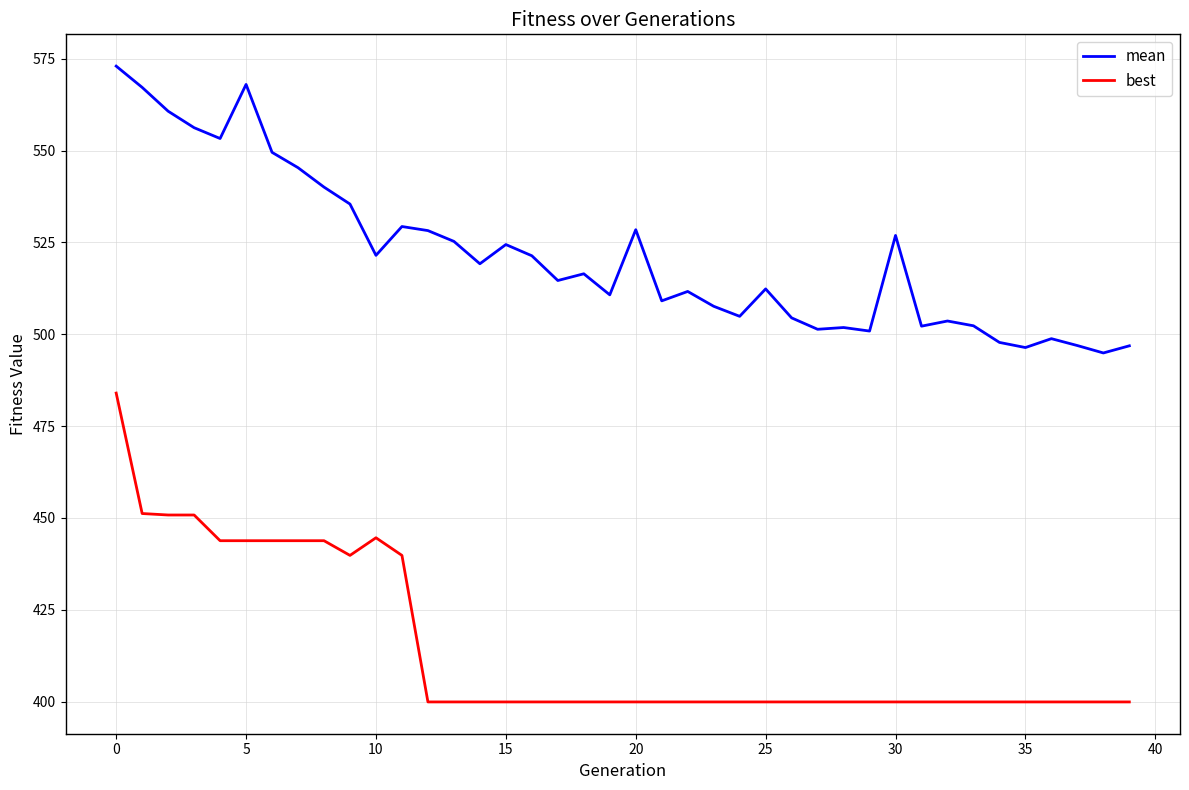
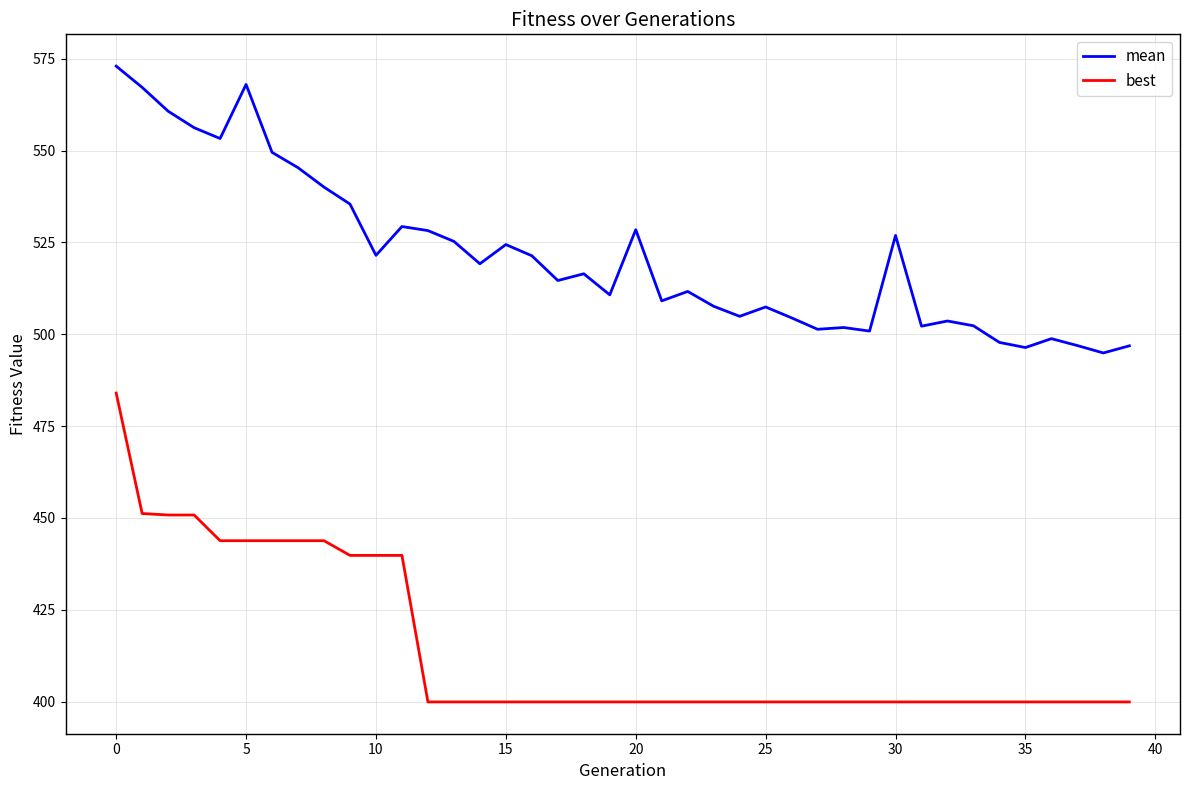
  {
    "mean": {
      "0": 573,
      "5": 568,
      "10": 521,
      "15": 524,
      "20": 528,
-     "25": 512,
+     "25": 507,
      "30": 527,
      "35": 496
    },
    "best": {
      "0": 484,
      "5": 444,
-     "10": 445,
+     "10": 440,
      "15": 400,
      "20": 400,
      "25": 400,
      "30": 400,
      "35": 400
    }
  }
